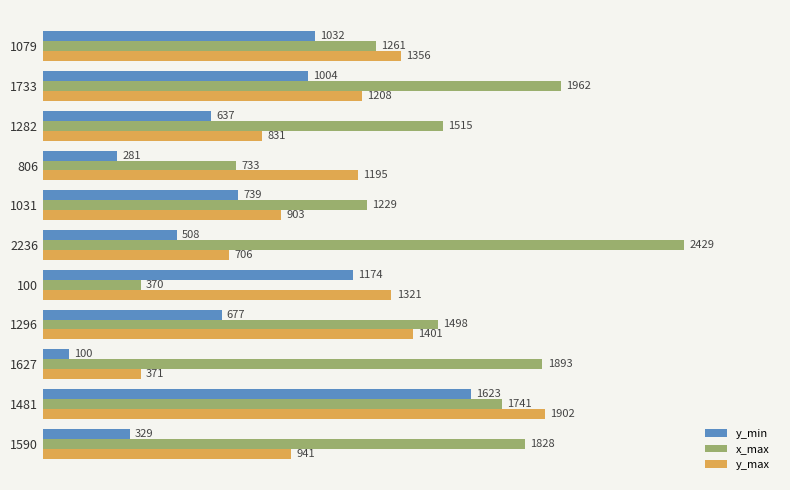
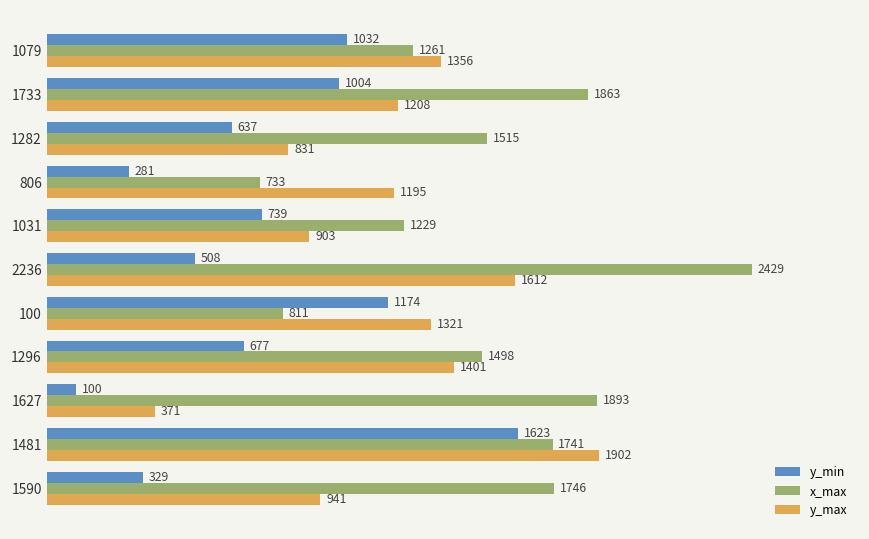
  {
    "y_min": {
      "1079": 1032,
      "1733": 1004,
      "1282": 637,
      "806": 281,
      "1031": 739,
      "2236": 508,
      "100": 1174,
      "1296": 677,
      "1627": 100,
      "1481": 1623,
      "1590": 329
    },
    "x_max": {
      "1079": 1261,
-     "1733": 1962,
+     "1733": 1863,
      "1282": 1515,
      "806": 733,
      "1031": 1229,
      "2236": 2429,
-     "100": 370,
+     "100": 811,
      "1296": 1498,
      "1627": 1893,
      "1481": 1741,
-     "1590": 1828
+     "1590": 1746
    },
    "y_max": {
      "1079": 1356,
      "1733": 1208,
      "1282": 831,
      "806": 1195,
      "1031": 903,
-     "2236": 706,
+     "2236": 1612,
      "100": 1321,
      "1296": 1401,
      "1627": 371,
      "1481": 1902,
      "1590": 941
    }
  }
